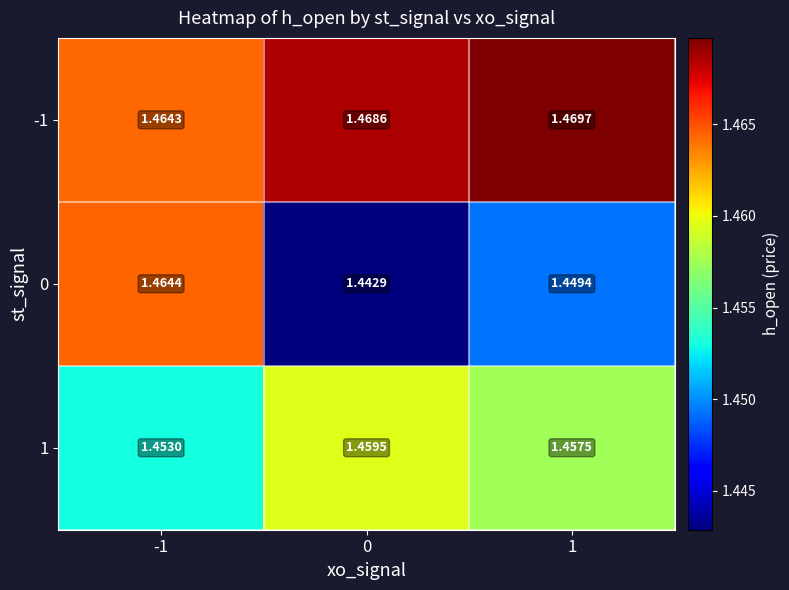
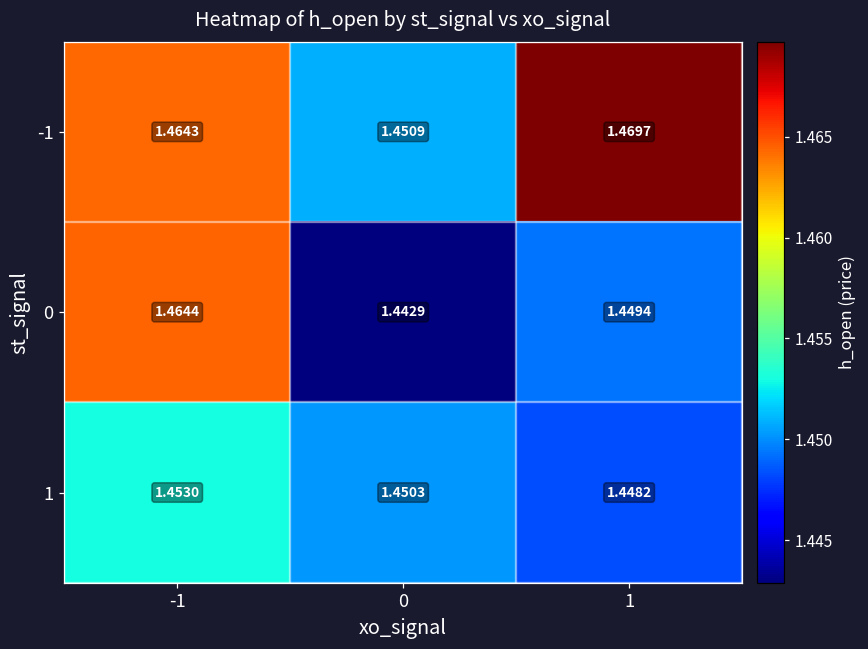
  {
    "-1": {
-     "0": 1.4686
+     "0": 1.4509
    },
    "1": {
-     "0": 1.4595,
-     "1": 1.4575
+     "0": 1.4503,
+     "1": 1.4482
    }
  }
